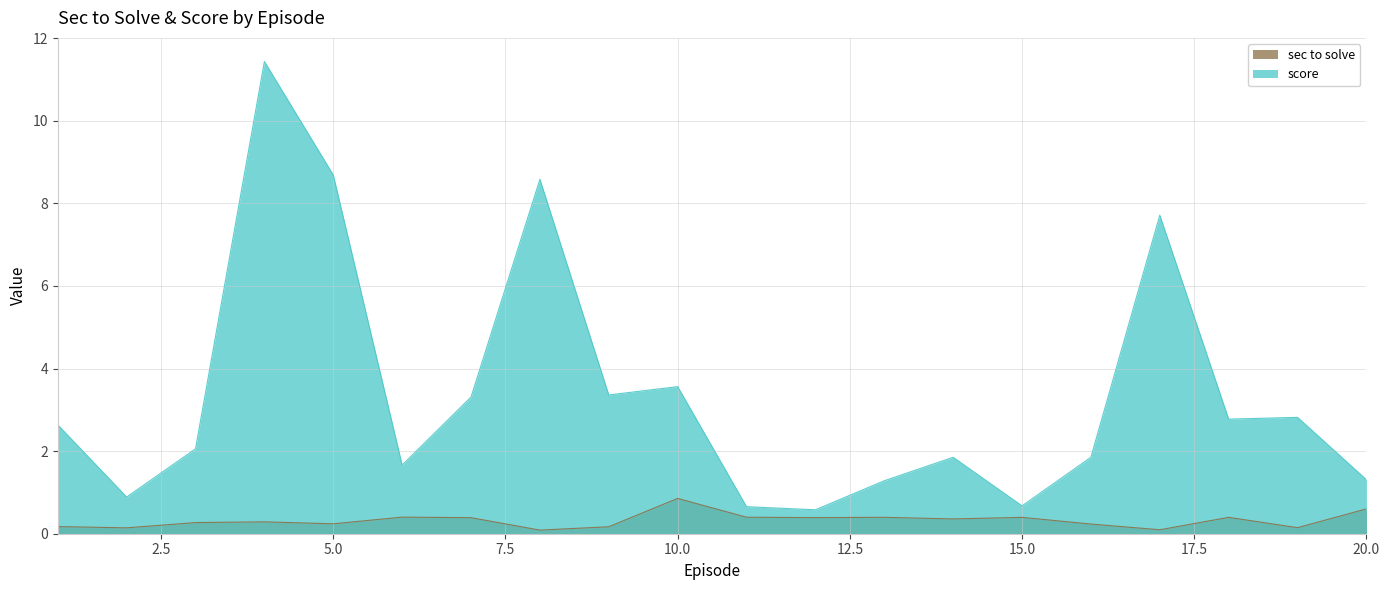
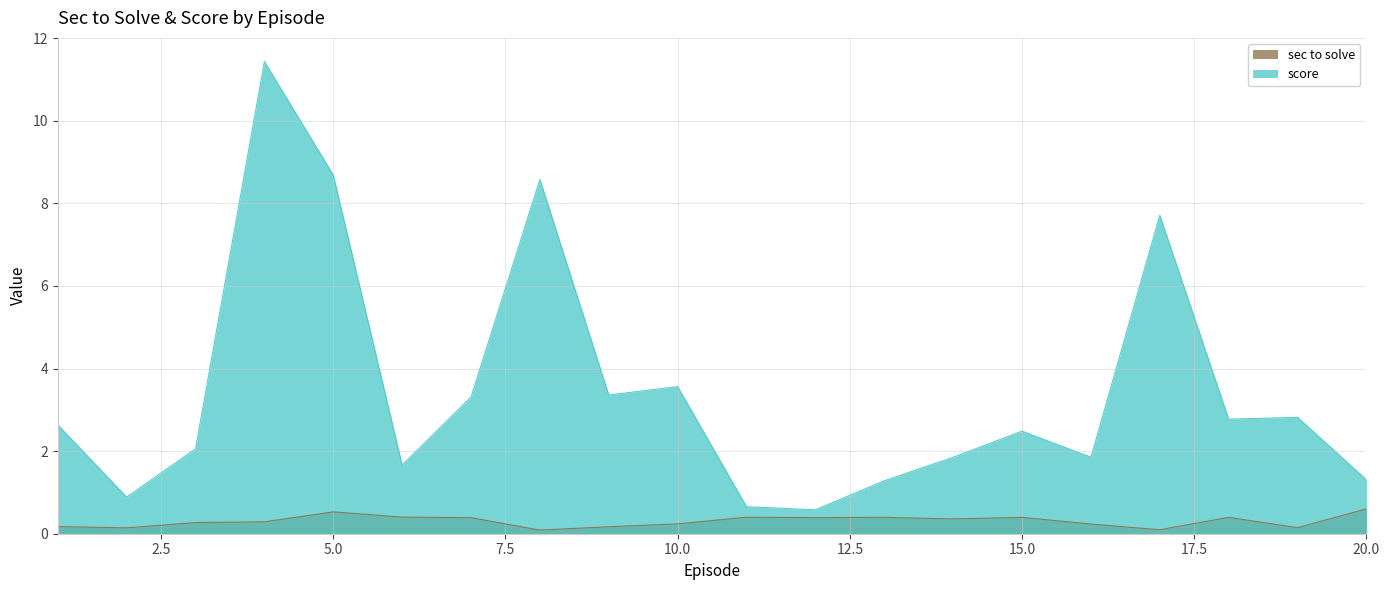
  {
    "sec to solve": {
-     "5.0": 0.2,
-     "10.0": 0.9,
+     "5.0": 0.5,
+     "10.0": 0.2,
      "15.0": 0.4,
      "20.0": 0.6
    },
    "score": {
      "5.0": 8.7,
      "10.0": 3.6,
-     "15.0": 0.7,
+     "15.0": 2.5,
      "20.0": 1.3
    }
  }
